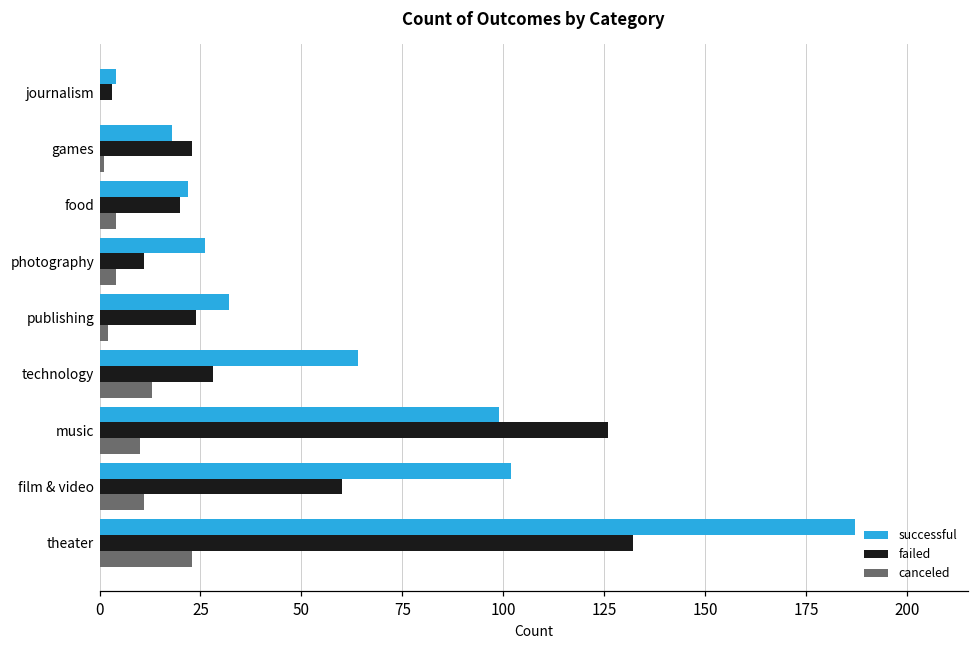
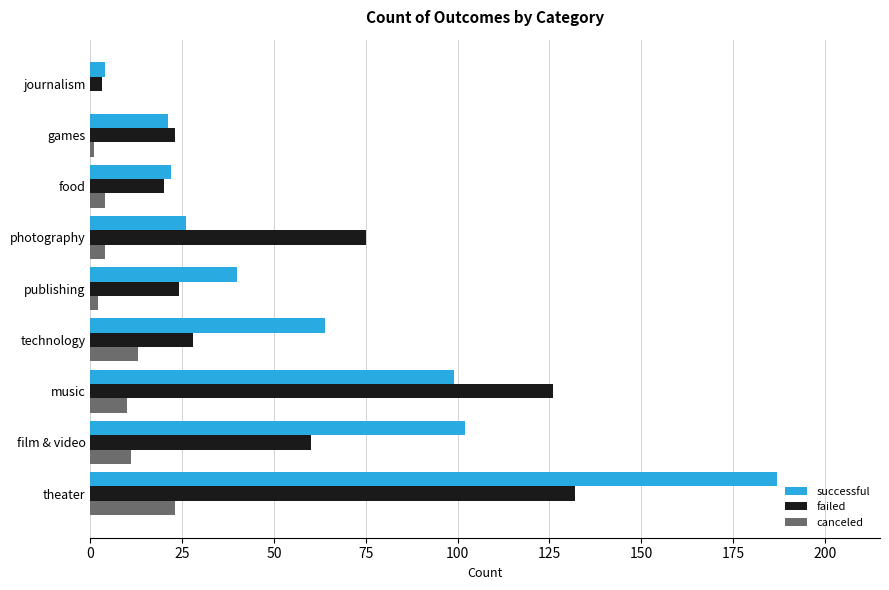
  {
    "successful": {
      "journalism": 4,
-     "games": 18,
+     "games": 21,
      "food": 22,
      "photography": 26,
-     "publishing": 32,
+     "publishing": 40,
      "technology": 64,
      "music": 99,
      "film & video": 102,
      "theater": 187
    },
    "failed": {
      "journalism": 3,
      "games": 23,
      "food": 20,
-     "photography": 11,
+     "photography": 75,
      "publishing": 24,
      "technology": 28,
      "music": 126,
      "film & video": 60,
      "theater": 132
    },
    "canceled": {
      "journalism": 0,
      "games": 1,
      "food": 4,
      "photography": 4,
      "publishing": 2,
      "technology": 13,
      "music": 10,
      "film & video": 11,
      "theater": 23
    }
  }
